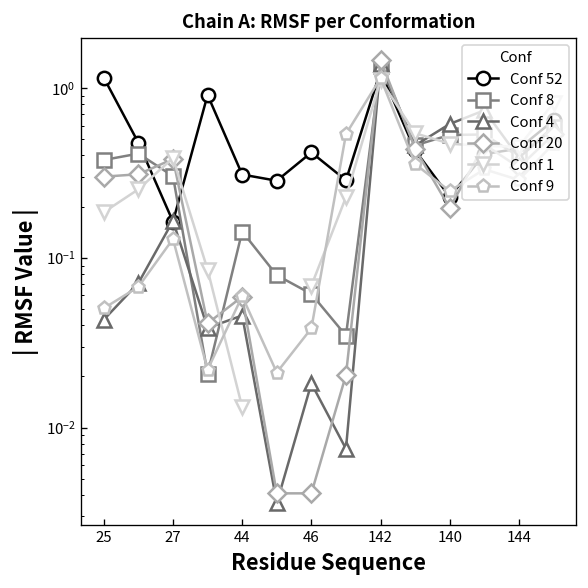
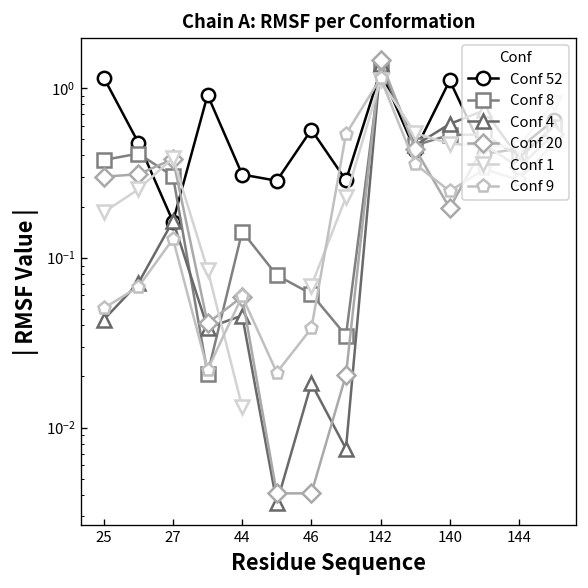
  {
    "Conf 52": {
      "25": 1.1,
      "44": 0.31,
-     "46": 0.42,
+     "46": 0.57,
      "142": 1.3,
-     "140": 0.23
+     "140": 1.1
    }
  }
